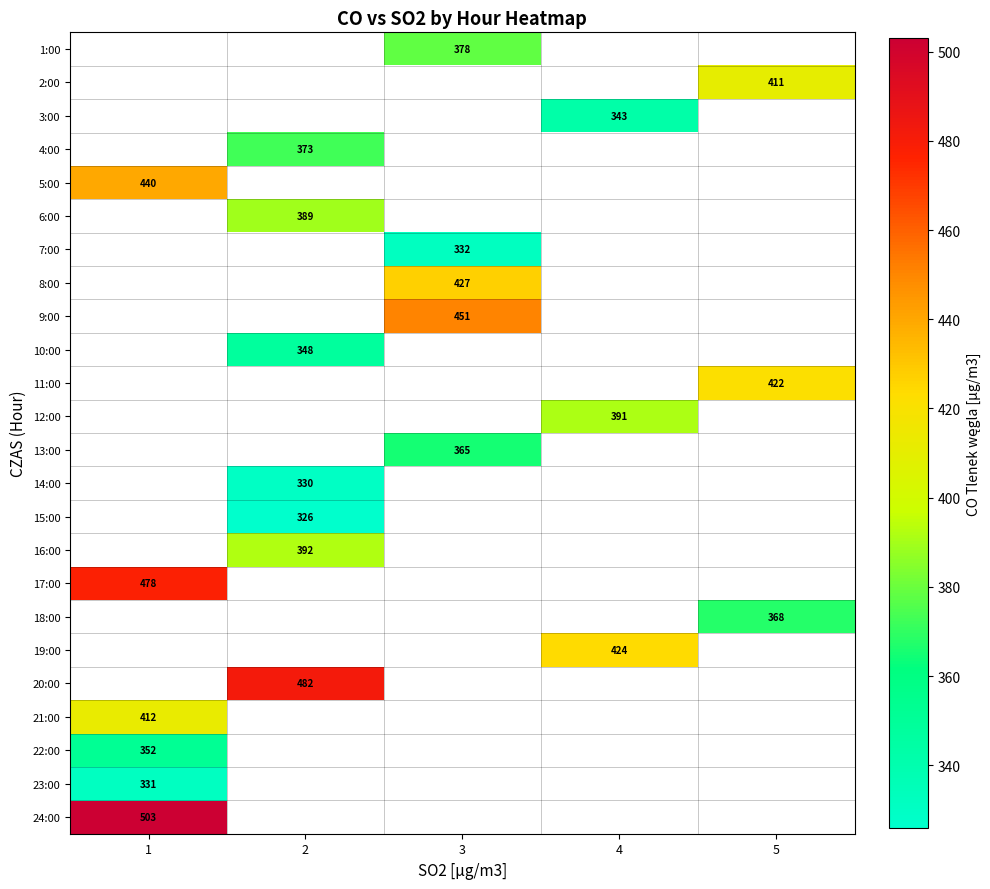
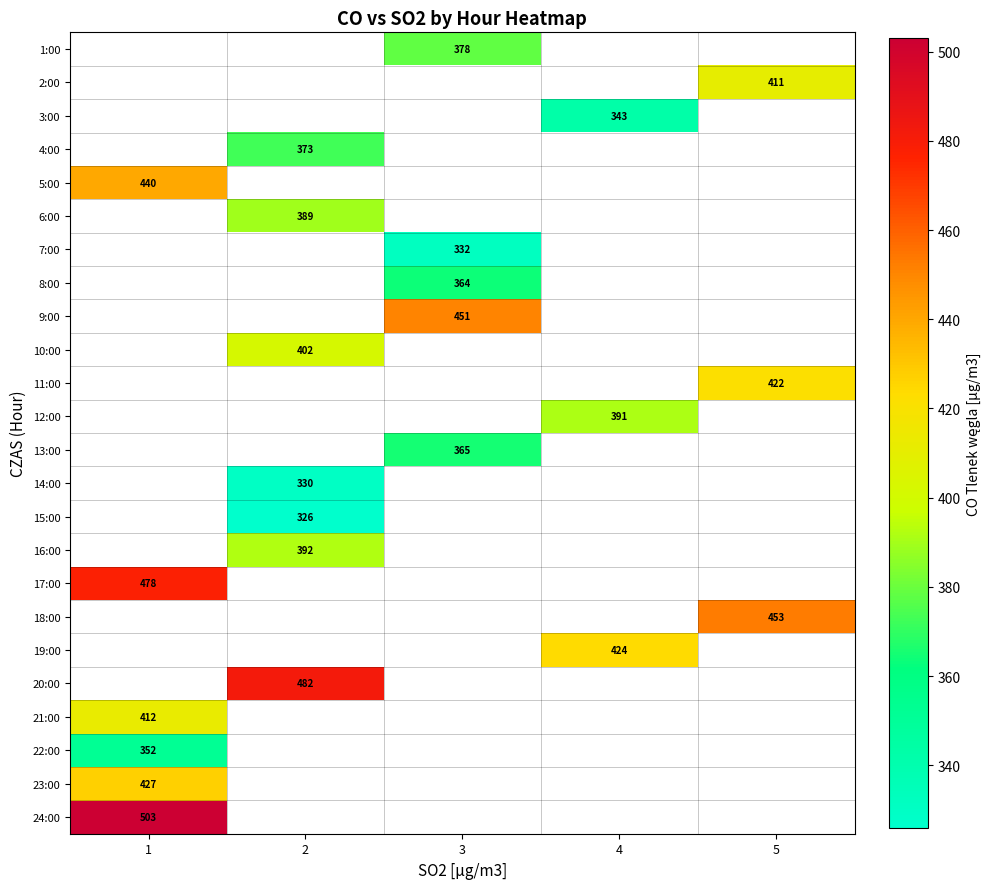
  {
    "1:00": {
      "3": 378
    },
    "2:00": {
      "5": 411
    },
    "3:00": {
      "4": 343
    },
    "4:00": {
      "2": 373
    },
    "5:00": {
      "1": 440
    },
    "6:00": {
      "2": 389
    },
    "7:00": {
      "3": 332
    },
    "8:00": {
-     "3": 427
+     "3": 364
    },
    "9:00": {
      "3": 451
    },
    "10:00": {
-     "2": 348
+     "2": 402
    },
    "11:00": {
      "5": 422
    },
    "12:00": {
      "4": 391
    },
    "13:00": {
      "3": 365
    },
    "14:00": {
      "2": 330
    },
    "15:00": {
      "2": 326
    },
    "16:00": {
      "2": 392
    },
    "17:00": {
      "1": 478
    },
    "18:00": {
-     "5": 368
+     "5": 453
    },
    "19:00": {
      "4": 424
    },
    "20:00": {
      "2": 482
    },
    "21:00": {
      "1": 412
    },
    "22:00": {
      "1": 352
    },
    "23:00": {
-     "1": 331
+     "1": 427
    },
    "24:00": {
      "1": 503
    }
  }
